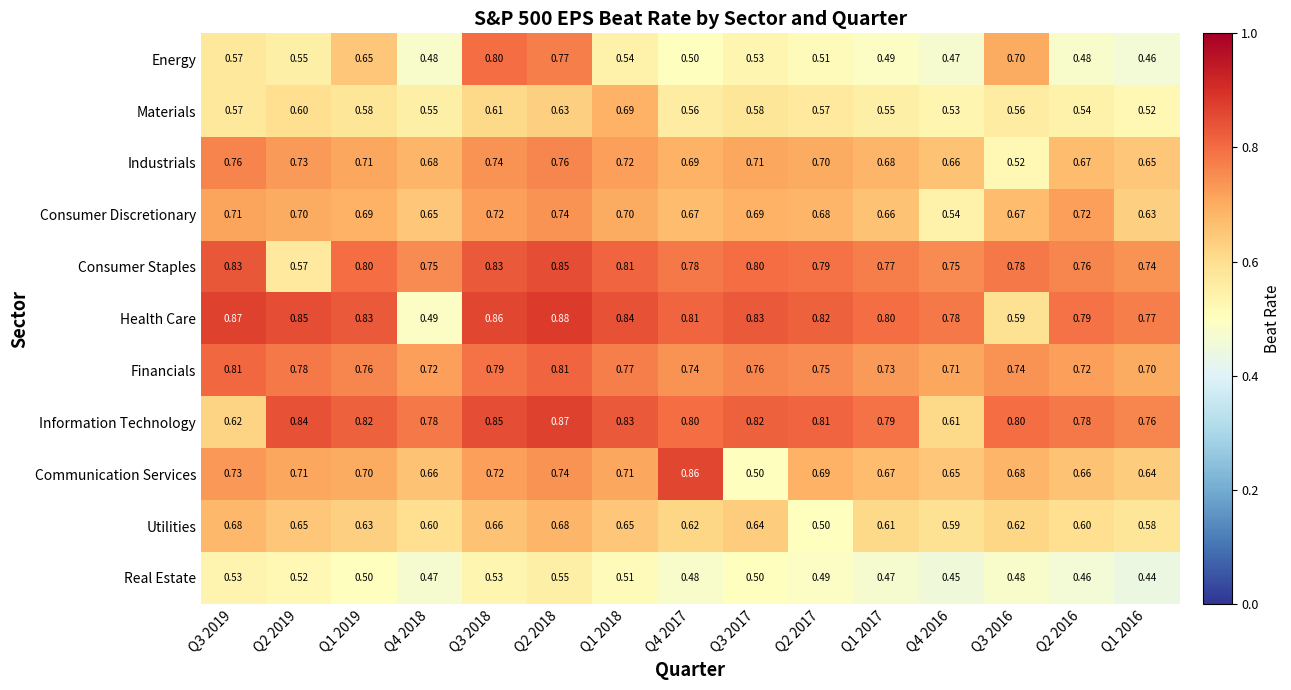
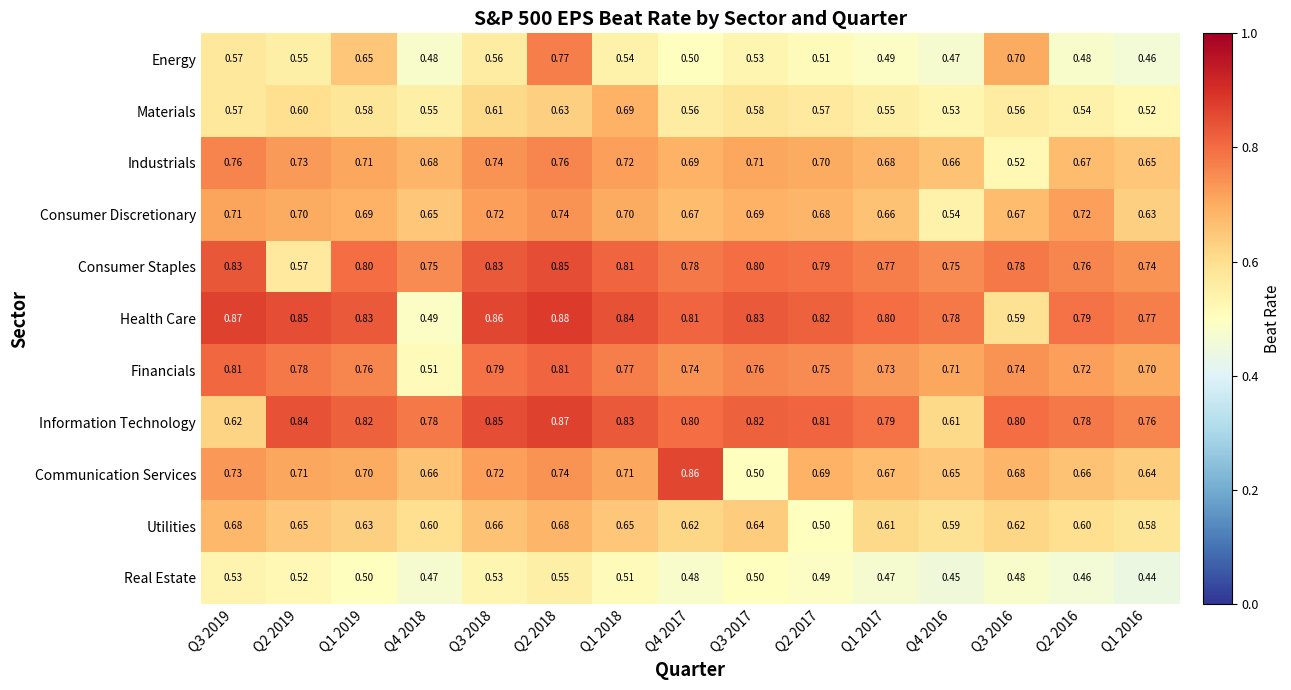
  {
    "Energy": {
      "Q3 2019": 0.57,
      "Q2 2019": 0.55,
      "Q1 2019": 0.65,
      "Q4 2018": 0.48,
-     "Q3 2018": 0.80,
+     "Q3 2018": 0.56,
      "Q2 2018": 0.77,
      "Q1 2018": 0.54,
      "Q4 2017": 0.50,
      "Q3 2017": 0.53,
      "Q2 2017": 0.51,
      "Q1 2017": 0.49,
      "Q4 2016": 0.47,
      "Q3 2016": 0.70,
      "Q2 2016": 0.48,
      "Q1 2016": 0.46
    },
    "Materials": {
      "Q3 2019": 0.57,
      "Q2 2019": 0.60,
      "Q1 2019": 0.58,
      "Q4 2018": 0.55,
      "Q3 2018": 0.61,
      "Q2 2018": 0.63,
      "Q1 2018": 0.69,
      "Q4 2017": 0.56,
      "Q3 2017": 0.58,
      "Q2 2017": 0.57,
      "Q1 2017": 0.55,
      "Q4 2016": 0.53,
      "Q3 2016": 0.56,
      "Q2 2016": 0.54,
      "Q1 2016": 0.52
    },
    "Industrials": {
      "Q3 2019": 0.76,
      "Q2 2019": 0.73,
      "Q1 2019": 0.71,
      "Q4 2018": 0.68,
      "Q3 2018": 0.74,
      "Q2 2018": 0.76,
      "Q1 2018": 0.72,
      "Q4 2017": 0.69,
      "Q3 2017": 0.71,
      "Q2 2017": 0.70,
      "Q1 2017": 0.68,
      "Q4 2016": 0.66,
      "Q3 2016": 0.52,
      "Q2 2016": 0.67,
      "Q1 2016": 0.65
    },
    "Consumer Discretionary": {
      "Q3 2019": 0.71,
      "Q2 2019": 0.70,
      "Q1 2019": 0.69,
      "Q4 2018": 0.65,
      "Q3 2018": 0.72,
      "Q2 2018": 0.74,
      "Q1 2018": 0.70,
      "Q4 2017": 0.67,
      "Q3 2017": 0.69,
      "Q2 2017": 0.68,
      "Q1 2017": 0.66,
      "Q4 2016": 0.54,
      "Q3 2016": 0.67,
      "Q2 2016": 0.72,
      "Q1 2016": 0.63
    },
    "Consumer Staples": {
      "Q3 2019": 0.83,
      "Q2 2019": 0.57,
      "Q1 2019": 0.80,
      "Q4 2018": 0.75,
      "Q3 2018": 0.83,
      "Q2 2018": 0.85,
      "Q1 2018": 0.81,
      "Q4 2017": 0.78,
      "Q3 2017": 0.80,
      "Q2 2017": 0.79,
      "Q1 2017": 0.77,
      "Q4 2016": 0.75,
      "Q3 2016": 0.78,
      "Q2 2016": 0.76,
      "Q1 2016": 0.74
    },
    "Health Care": {
      "Q3 2019": 0.87,
      "Q2 2019": 0.85,
      "Q1 2019": 0.83,
      "Q4 2018": 0.49,
      "Q3 2018": 0.86,
      "Q2 2018": 0.88,
      "Q1 2018": 0.84,
      "Q4 2017": 0.81,
      "Q3 2017": 0.83,
      "Q2 2017": 0.82,
      "Q1 2017": 0.80,
      "Q4 2016": 0.78,
      "Q3 2016": 0.59,
      "Q2 2016": 0.79,
      "Q1 2016": 0.77
    },
    "Financials": {
      "Q3 2019": 0.81,
      "Q2 2019": 0.78,
      "Q1 2019": 0.76,
-     "Q4 2018": 0.72,
+     "Q4 2018": 0.51,
      "Q3 2018": 0.79,
      "Q2 2018": 0.81,
      "Q1 2018": 0.77,
      "Q4 2017": 0.74,
      "Q3 2017": 0.76,
      "Q2 2017": 0.75,
      "Q1 2017": 0.73,
      "Q4 2016": 0.71,
      "Q3 2016": 0.74,
      "Q2 2016": 0.72,
      "Q1 2016": 0.70
    },
    "Information Technology": {
      "Q3 2019": 0.62,
      "Q2 2019": 0.84,
      "Q1 2019": 0.82,
      "Q4 2018": 0.78,
      "Q3 2018": 0.85,
      "Q2 2018": 0.87,
      "Q1 2018": 0.83,
      "Q4 2017": 0.80,
      "Q3 2017": 0.82,
      "Q2 2017": 0.81,
      "Q1 2017": 0.79,
      "Q4 2016": 0.61,
      "Q3 2016": 0.80,
      "Q2 2016": 0.78,
      "Q1 2016": 0.76
    },
    "Communication Services": {
      "Q3 2019": 0.73,
      "Q2 2019": 0.71,
      "Q1 2019": 0.70,
      "Q4 2018": 0.66,
      "Q3 2018": 0.72,
      "Q2 2018": 0.74,
      "Q1 2018": 0.71,
      "Q4 2017": 0.86,
      "Q3 2017": 0.50,
      "Q2 2017": 0.69,
      "Q1 2017": 0.67,
      "Q4 2016": 0.65,
      "Q3 2016": 0.68,
      "Q2 2016": 0.66,
      "Q1 2016": 0.64
    },
    "Utilities": {
      "Q3 2019": 0.68,
      "Q2 2019": 0.65,
      "Q1 2019": 0.63,
      "Q4 2018": 0.60,
      "Q3 2018": 0.66,
      "Q2 2018": 0.68,
      "Q1 2018": 0.65,
      "Q4 2017": 0.62,
      "Q3 2017": 0.64,
      "Q2 2017": 0.50,
      "Q1 2017": 0.61,
      "Q4 2016": 0.59,
      "Q3 2016": 0.62,
      "Q2 2016": 0.60,
      "Q1 2016": 0.58
    },
    "Real Estate": {
      "Q3 2019": 0.53,
      "Q2 2019": 0.52,
      "Q1 2019": 0.50,
      "Q4 2018": 0.47,
      "Q3 2018": 0.53,
      "Q2 2018": 0.55,
      "Q1 2018": 0.51,
      "Q4 2017": 0.48,
      "Q3 2017": 0.50,
      "Q2 2017": 0.49,
      "Q1 2017": 0.47,
      "Q4 2016": 0.45,
      "Q3 2016": 0.48,
      "Q2 2016": 0.46,
      "Q1 2016": 0.44
    }
  }
